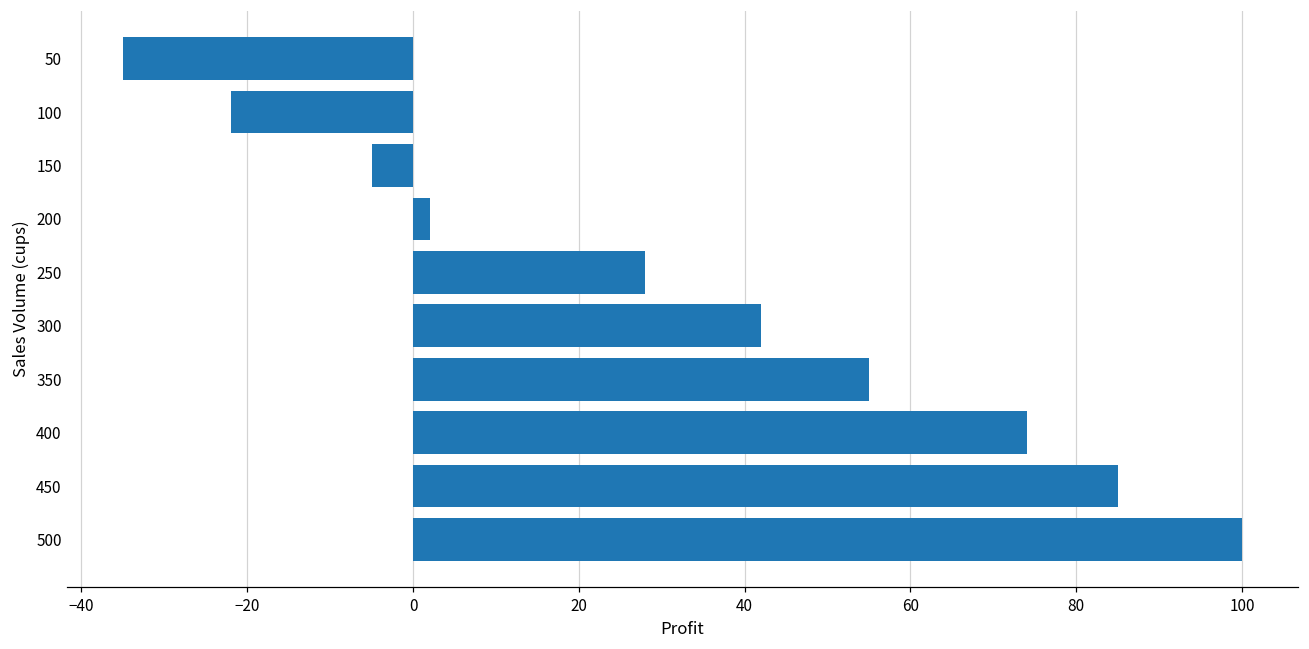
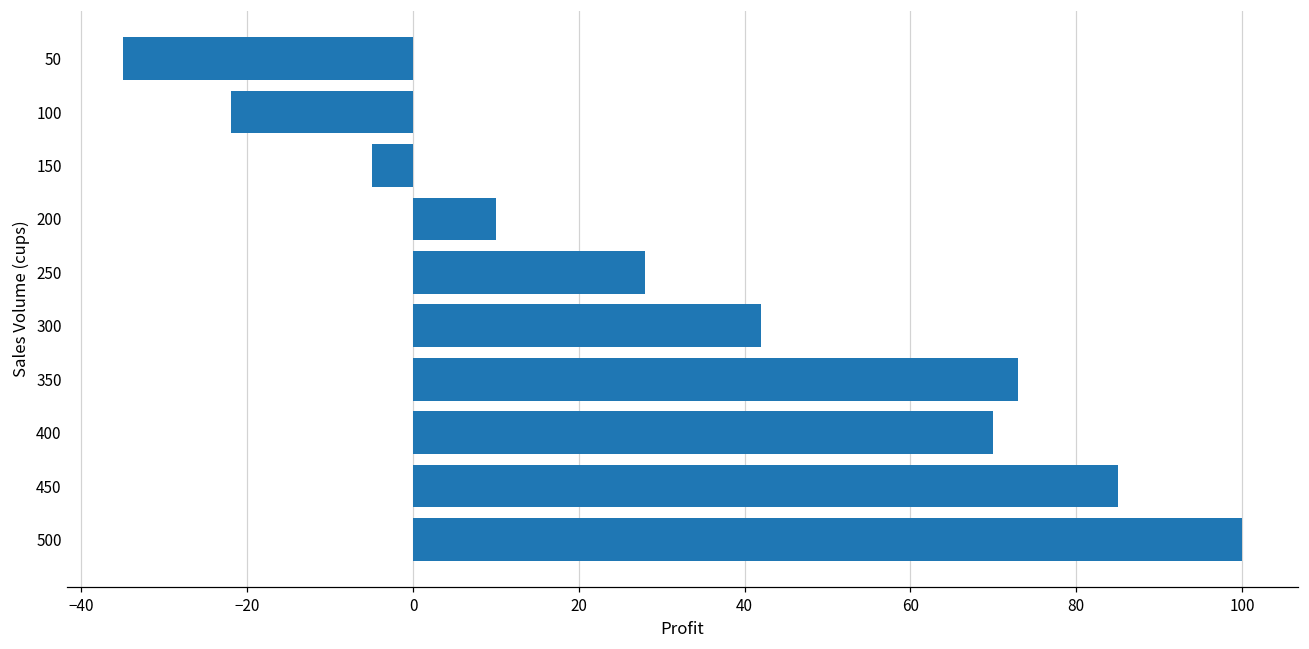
  {
    "50": -35,
    "100": -22,
    "150": -5,
-   "200": 2,
+   "200": 10,
    "250": 28,
    "300": 42,
-   "350": 55,
-   "400": 74,
+   "350": 73,
+   "400": 70,
    "450": 85,
    "500": 100
  }
